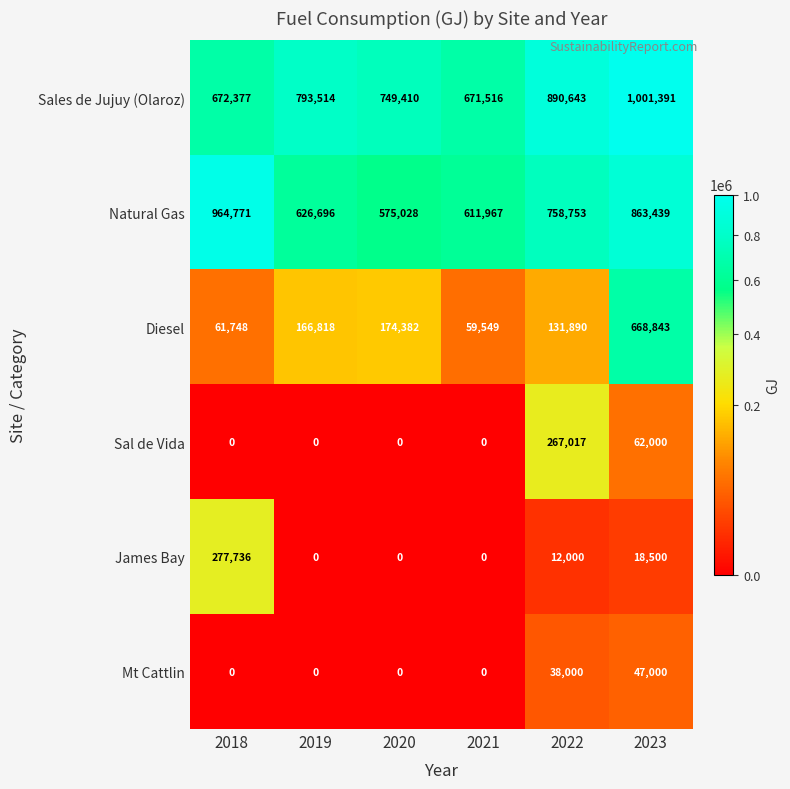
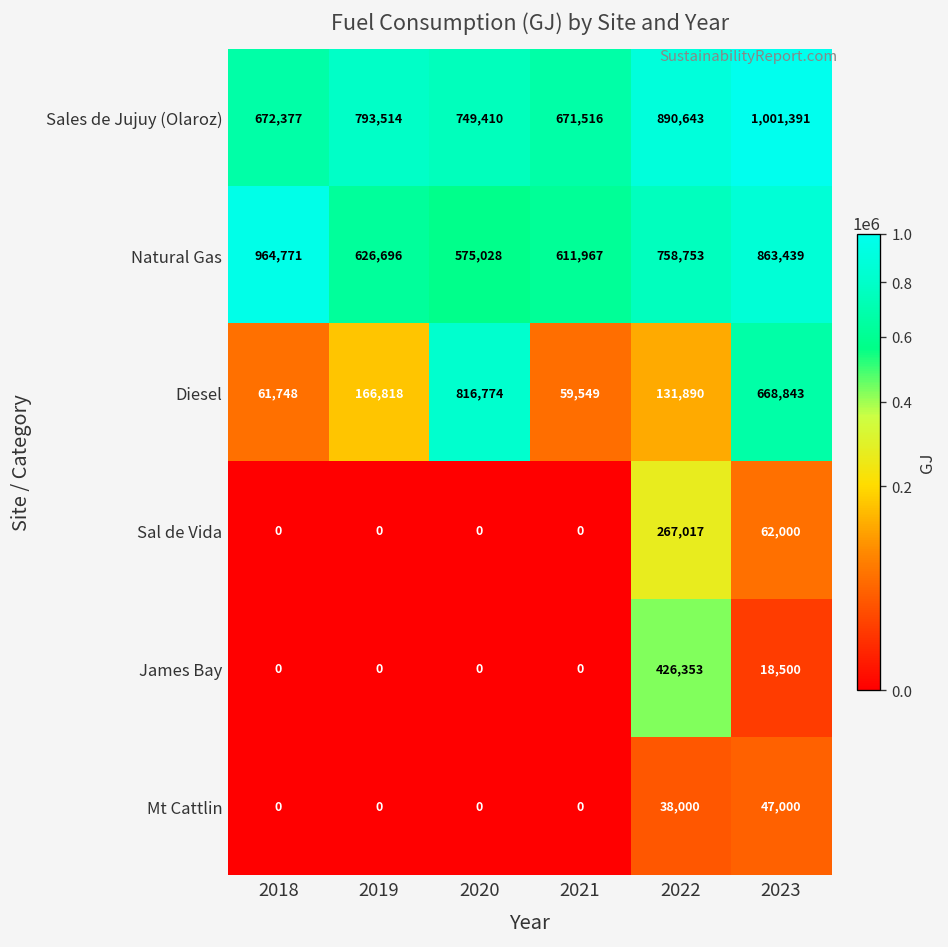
  {
    "Sales de Jujuy (Olaroz)": {
      "2018": "672,377",
      "2019": "793,514",
      "2020": "749,410",
      "2021": "671,516",
      "2022": "890,643"
    },
    "Natural Gas": {
      "2018": "964,771",
      "2019": "626,696",
      "2020": "575,028",
      "2021": "611,967",
      "2022": "758,753",
      "2023": "863,439"
    },
    "Diesel": {
      "2018": "61,748",
      "2019": "166,818",
-     "2020": "174,382",
+     "2020": "816,774",
      "2021": "59,549",
      "2022": "131,890",
      "2023": "668,843"
    },
    "Sal de Vida": {
      "2018": "0",
      "2019": "0",
      "2020": "0",
      "2021": "0",
      "2022": "267,017",
      "2023": "62,000"
    },
    "James Bay": {
-     "2018": "277,736",
+     "2018": "0",
      "2019": "0",
      "2020": "0",
      "2021": "0",
-     "2022": "12,000",
+     "2022": "426,353",
      "2023": "18,500"
    },
    "Mt Cattlin": {
      "2018": "0",
      "2019": "0",
      "2020": "0",
      "2021": "0",
      "2022": "38,000",
      "2023": "47,000"
    }
  }
